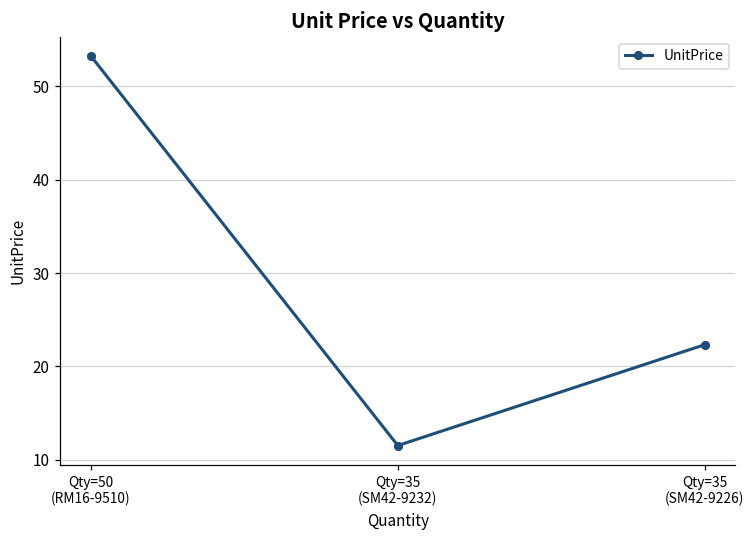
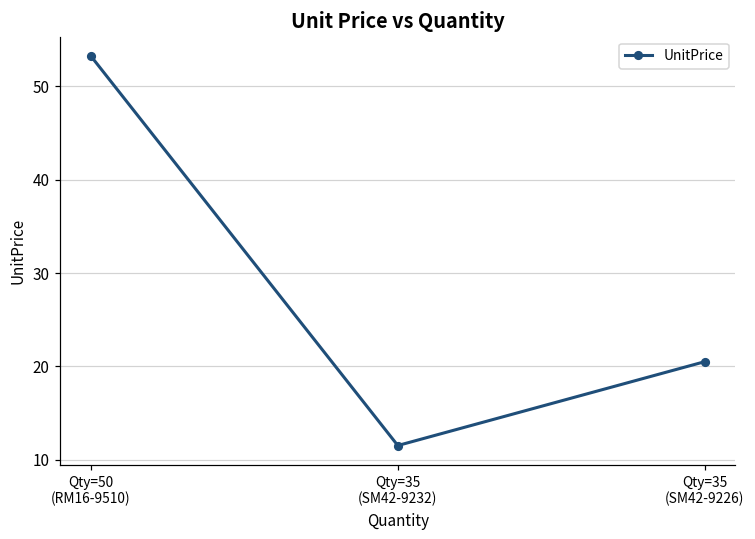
  {
    "Qty=50 (RM16-9510)": 53,
    "Qty=35 (SM42-9232)": 12,
-   "Qty=35 (SM42-9226)": 22
+   "Qty=35 (SM42-9226)": 21
  }
